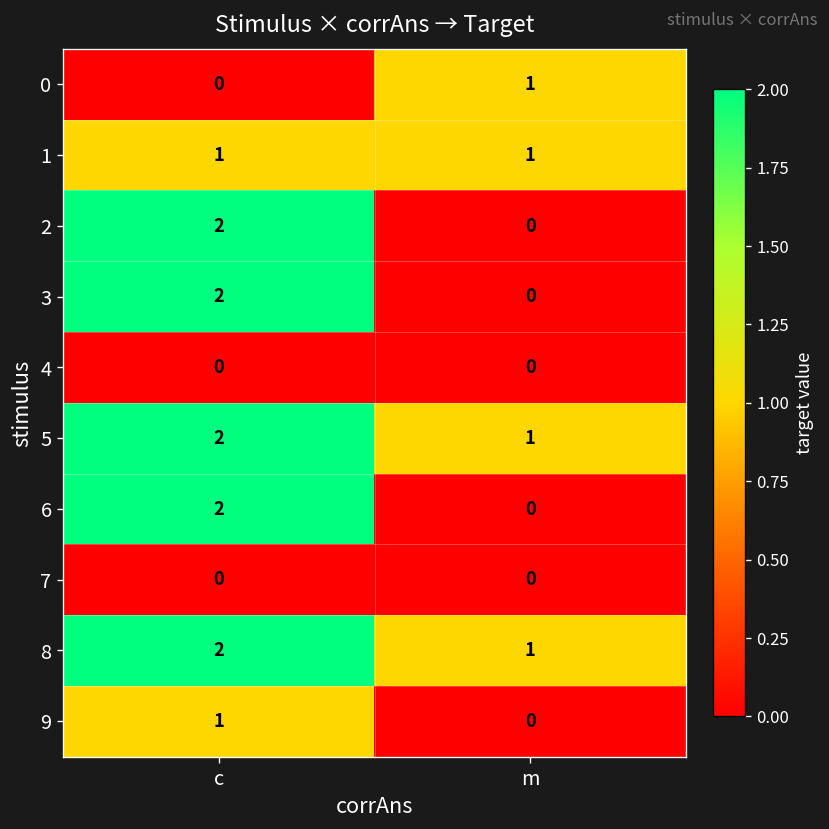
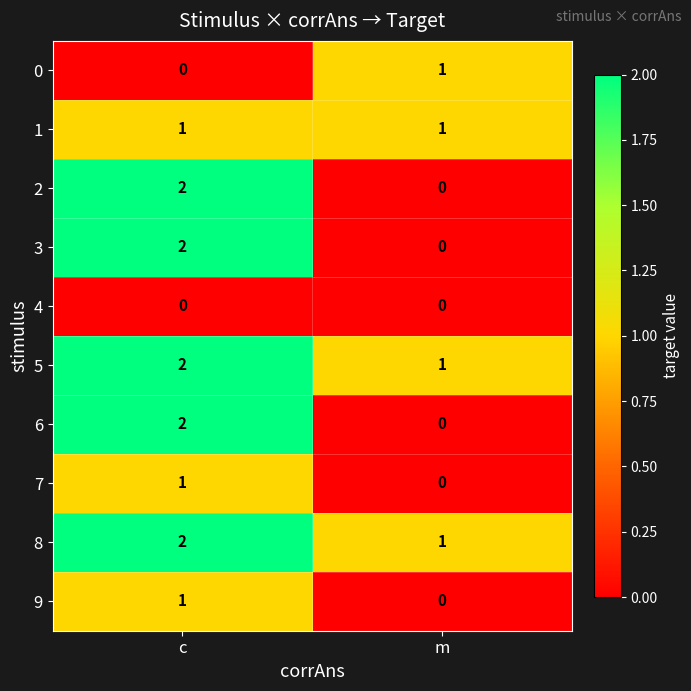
  {
    "0": {
      "c": 0,
      "m": 1
    },
    "1": {
      "c": 1,
      "m": 1
    },
    "2": {
      "c": 2,
      "m": 0
    },
    "3": {
      "c": 2,
      "m": 0
    },
    "4": {
      "c": 0,
      "m": 0
    },
    "5": {
      "c": 2,
      "m": 1
    },
    "6": {
      "c": 2,
      "m": 0
    },
    "7": {
-     "c": 0,
+     "c": 1,
      "m": 0
    },
    "8": {
      "c": 2,
      "m": 1
    },
    "9": {
      "c": 1,
      "m": 0
    }
  }
